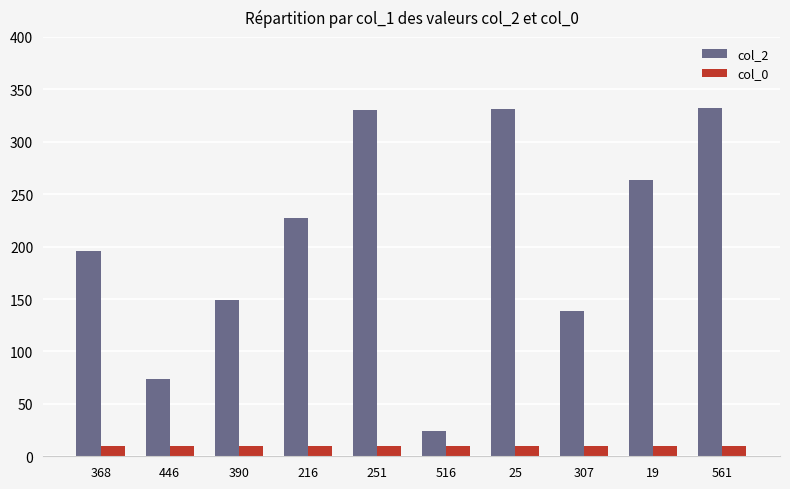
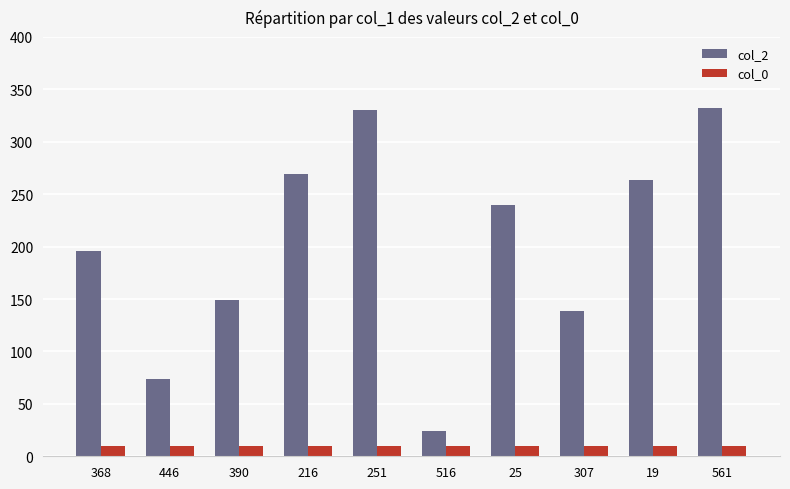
  {
    "col_2": {
      "368": 196,
      "446": 74,
      "390": 149,
-     "216": 227,
+     "216": 269,
      "251": 330,
      "516": 24,
-     "25": 331,
+     "25": 240,
      "307": 139,
      "19": 264,
      "561": 332
    },
    "col_0": {
      "368": 10,
      "446": 10,
      "390": 10,
      "216": 10,
      "251": 10,
      "516": 10,
      "25": 10,
      "307": 10,
      "19": 10,
      "561": 10
    }
  }
